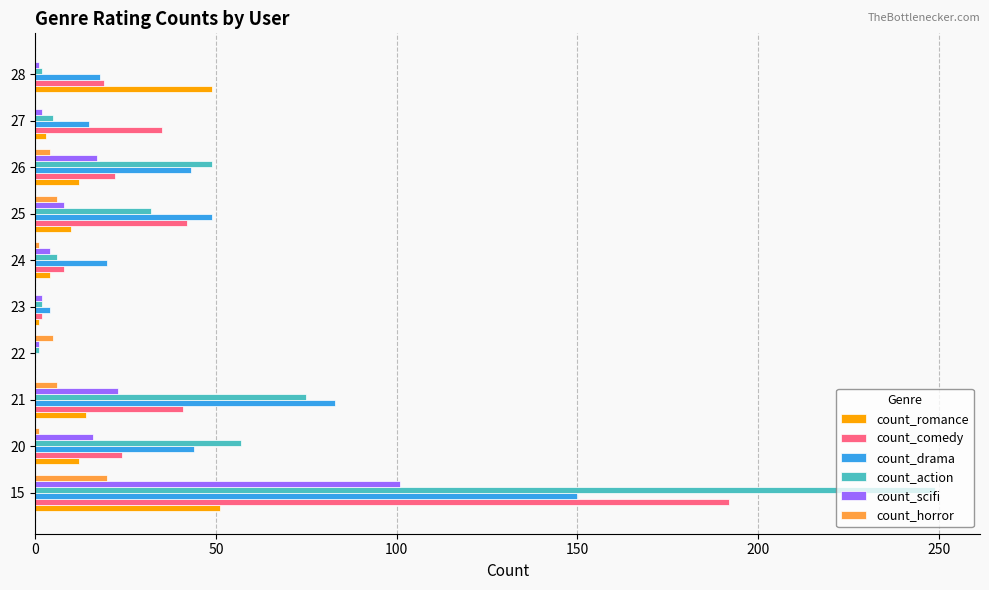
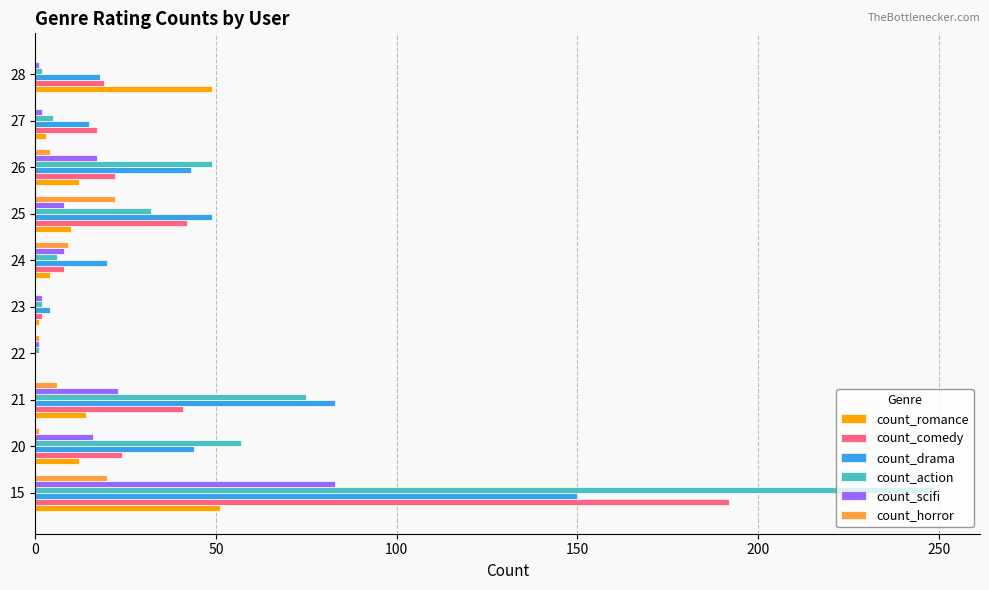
  {
    "count_romance": {
      "28": 49,
      "27": 3,
      "26": 12,
      "25": 10,
      "24": 4,
      "23": 1,
      "22": 0,
      "21": 14,
      "20": 12,
      "15": 51
    },
    "count_comedy": {
      "28": 19,
-     "27": 35,
+     "27": 17,
      "26": 22,
      "25": 42,
      "24": 8,
      "23": 2,
      "22": 0,
      "21": 41,
      "20": 24,
      "15": 192
    },
    "count_scifi": {
      "28": 1,
      "27": 2,
      "26": 17,
      "25": 8,
-     "24": 4,
+     "24": 8,
      "23": 2,
      "22": 1,
      "21": 23,
      "20": 16,
-     "15": 101
+     "15": 83
    },
    "count_horror": {
      "28": 0,
      "27": 0,
      "26": 4,
-     "25": 6,
-     "24": 1,
+     "25": 22,
+     "24": 9,
      "23": 0,
-     "22": 5,
+     "22": 1,
      "21": 6,
      "20": 1,
      "15": 20
    }
  }
